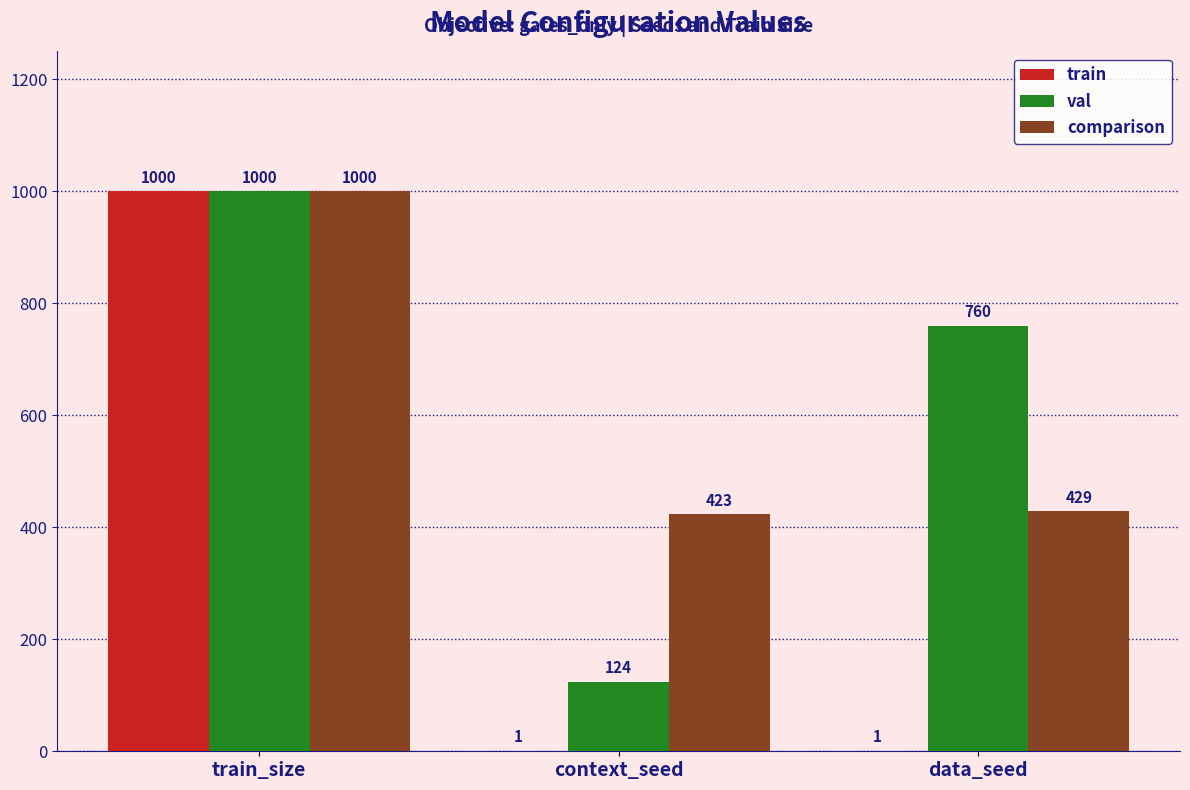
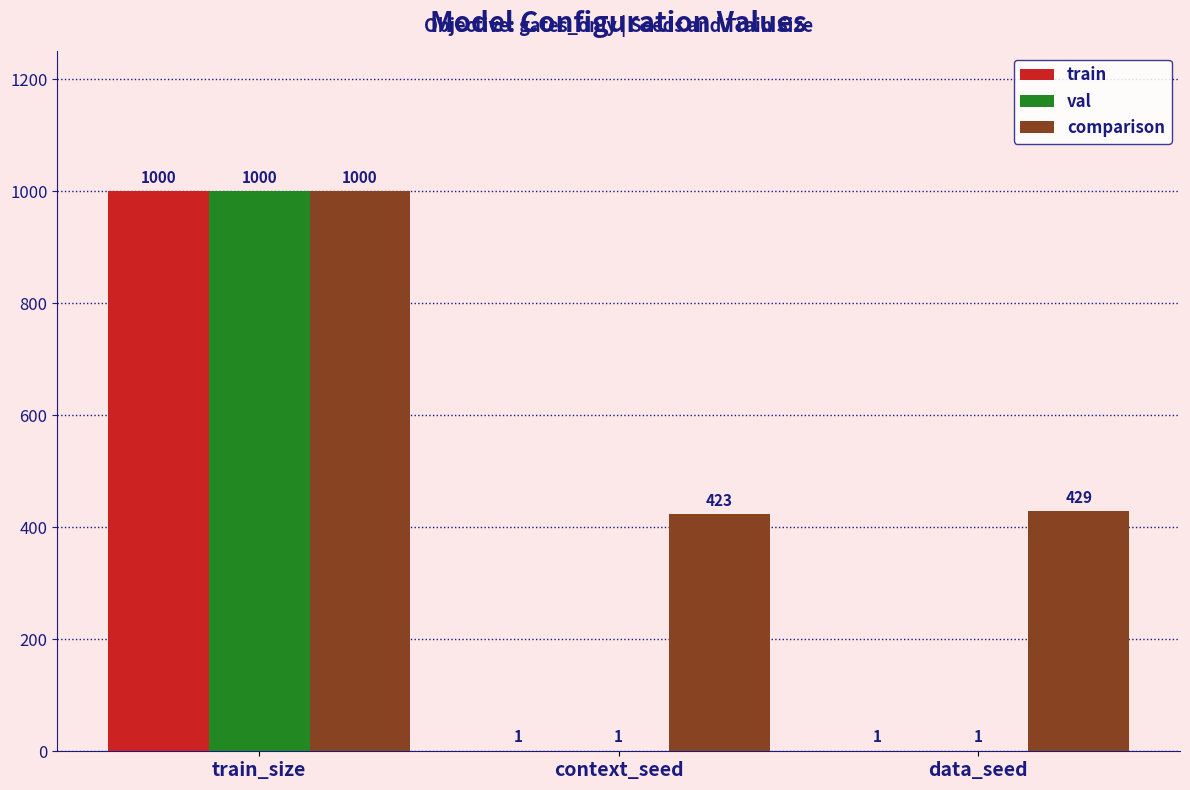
  {
    "train": {
      "train_size": 1000,
      "context_seed": 1,
      "data_seed": 1
    },
    "val": {
      "train_size": 1000,
-     "context_seed": 124,
-     "data_seed": 760
+     "context_seed": 1,
+     "data_seed": 1
    },
    "comparison": {
      "train_size": 1000,
      "context_seed": 423,
      "data_seed": 429
    }
  }
